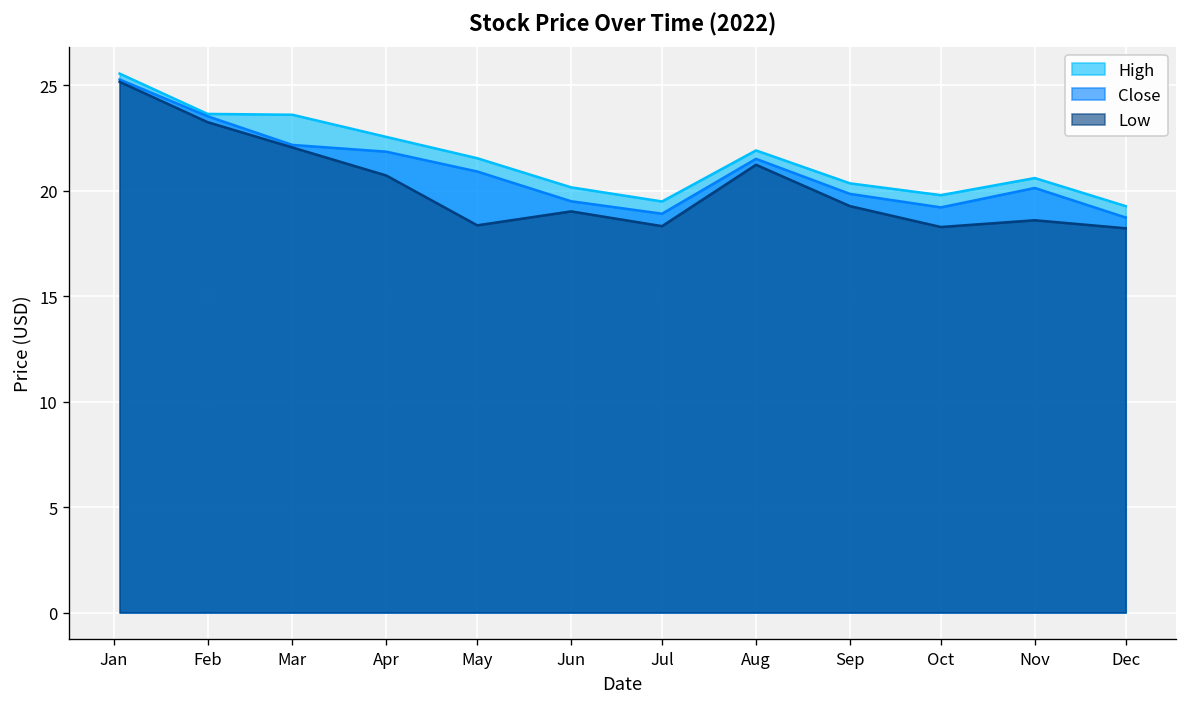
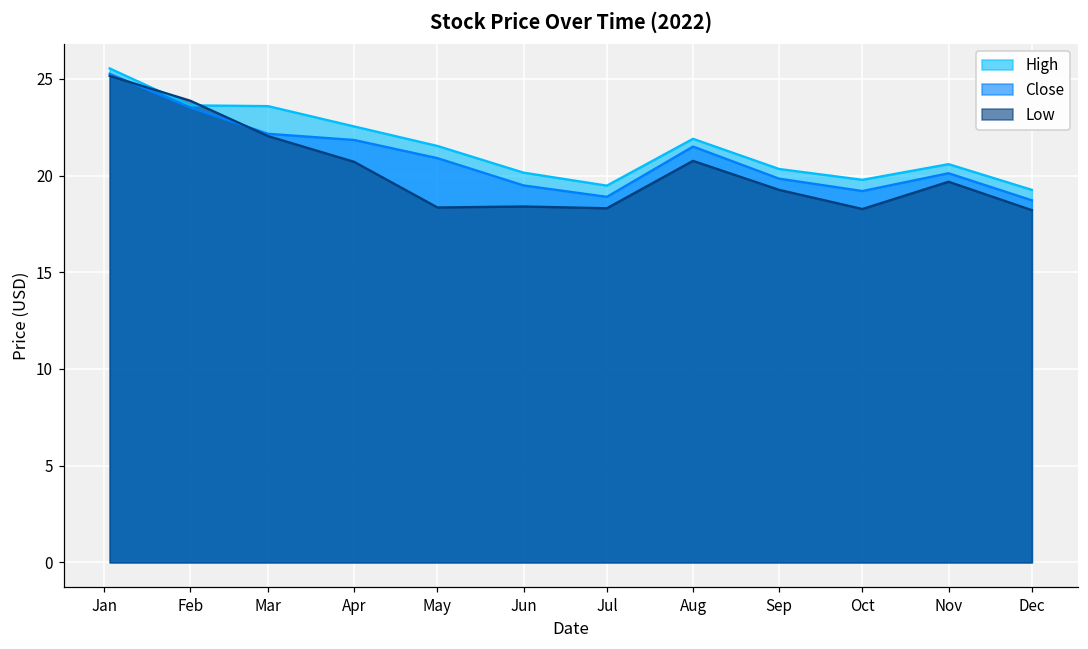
  {
    "Low": {
-     "Feb": 23.2,
+     "Feb": 23.9,
      "Apr": 20.7,
      "May": 18.4,
-     "Jun": 19.0,
+     "Jun": 18.4,
      "Jul": 18.3,
-     "Aug": 21.2,
+     "Aug": 20.8,
      "Sep": 19.3,
      "Oct": 18.3,
-     "Nov": 18.6,
+     "Nov": 19.7,
      "Dec": 18.2
    }
  }
